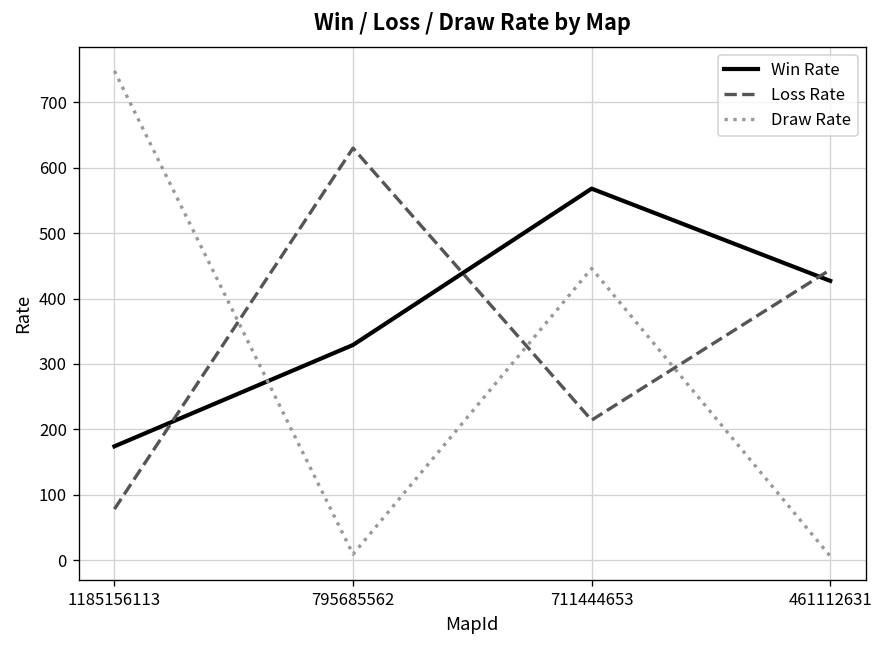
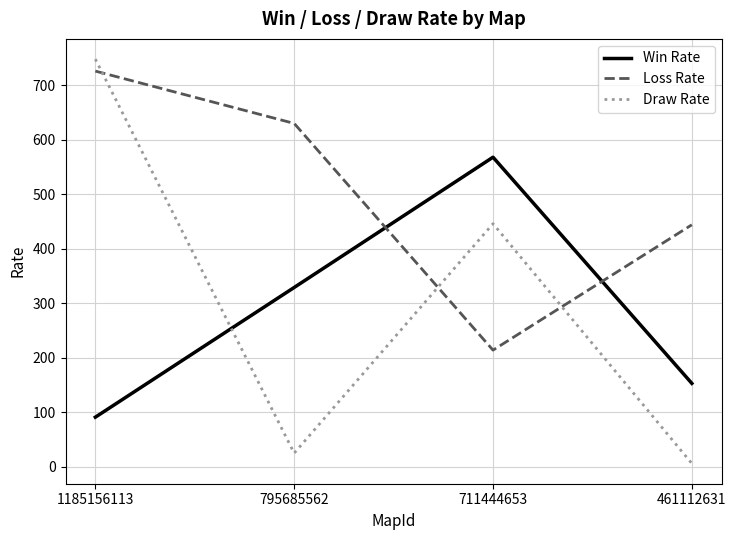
  {
    "Win Rate": {
-     "1185156113": 170,
+     "1185156113": 90,
      "795685562": 330,
      "711444653": 570,
-     "461112631": 430
+     "461112631": 150
    },
    "Loss Rate": {
-     "1185156113": 80,
+     "1185156113": 730,
      "795685562": 630,
      "711444653": 210,
      "461112631": 440
    },
    "Draw Rate": {
      "1185156113": 750,
-     "795685562": 10,
+     "795685562": 30,
      "711444653": 450,
      "461112631": 10
    }
  }
